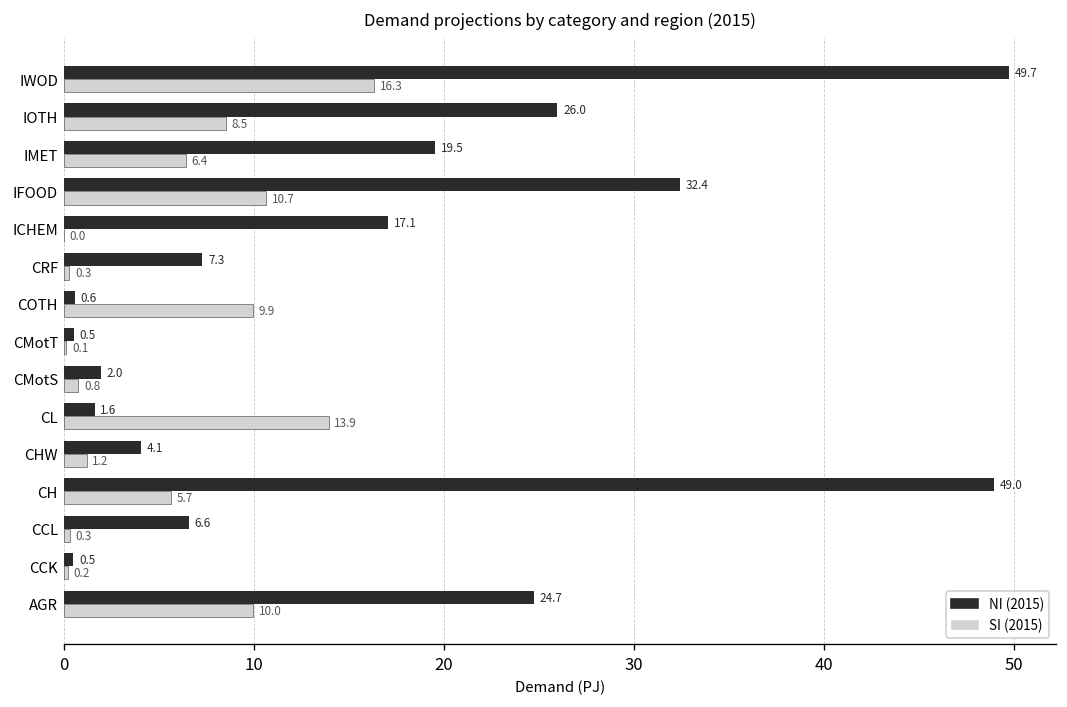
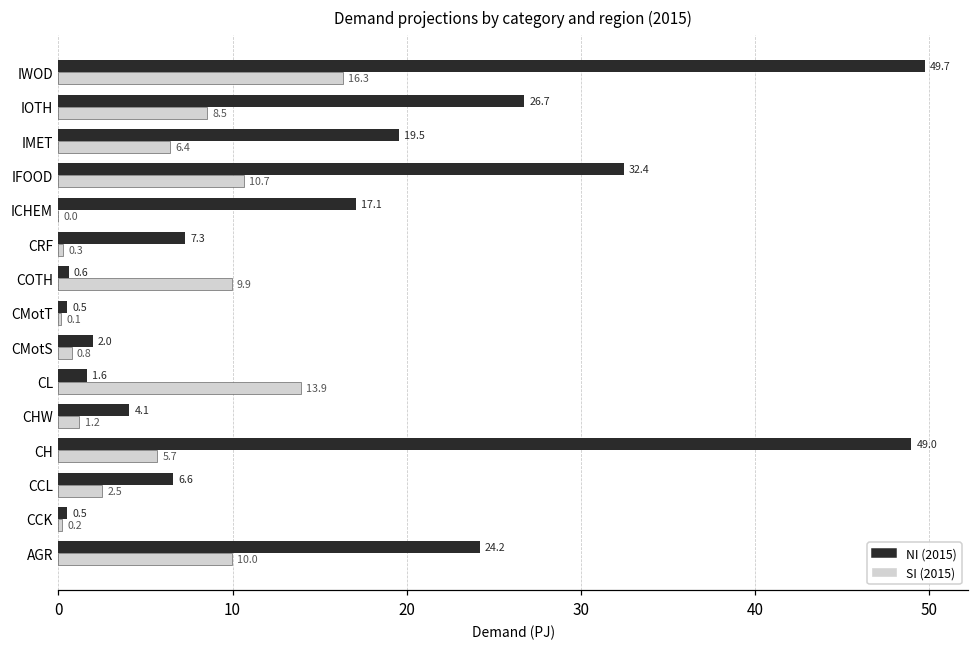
  {
    "NI (2015)": {
      "IWOD": 49.7,
-     "IOTH": 26.0,
+     "IOTH": 26.7,
      "IMET": 19.5,
      "IFOOD": 32.4,
      "ICHEM": 17.1,
      "CRF": 7.3,
      "COTH": 0.6,
      "CMotT": 0.5,
      "CMotS": 2.0,
      "CL": 1.6,
      "CHW": 4.1,
      "CH": 49.0,
      "CCL": 6.6,
      "CCK": 0.5,
-     "AGR": 24.7
+     "AGR": 24.2
    },
    "SI (2015)": {
      "IWOD": 16.3,
      "IOTH": 8.5,
      "IMET": 6.4,
      "IFOOD": 10.7,
      "ICHEM": 0.0,
      "CRF": 0.3,
      "COTH": 9.9,
      "CMotT": 0.1,
      "CMotS": 0.8,
      "CL": 13.9,
      "CHW": 1.2,
      "CH": 5.7,
-     "CCL": 0.3,
+     "CCL": 2.5,
      "CCK": 0.2,
      "AGR": 10.0
    }
  }
